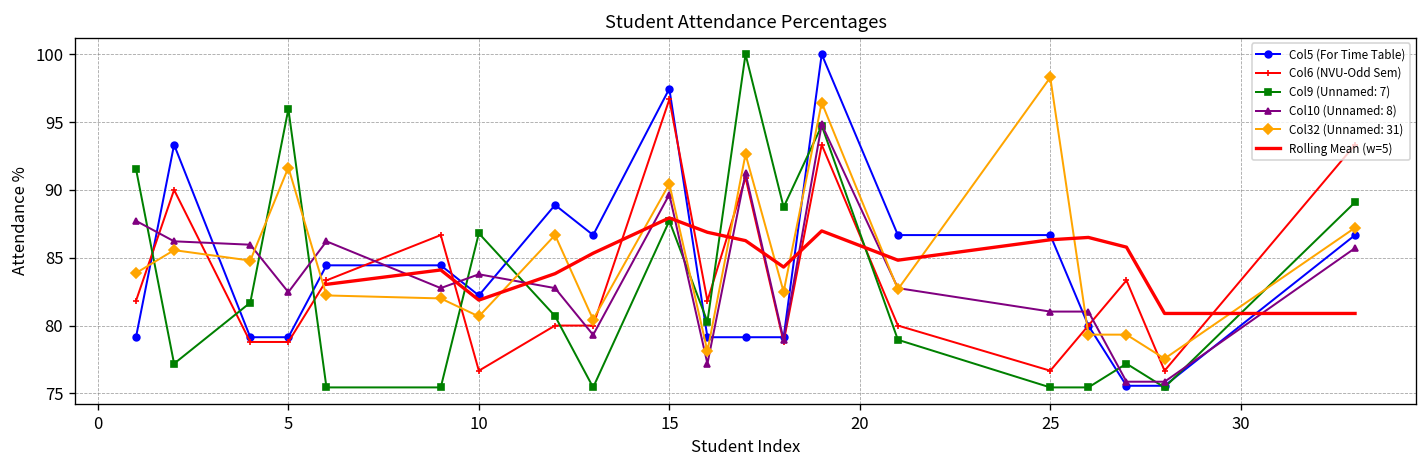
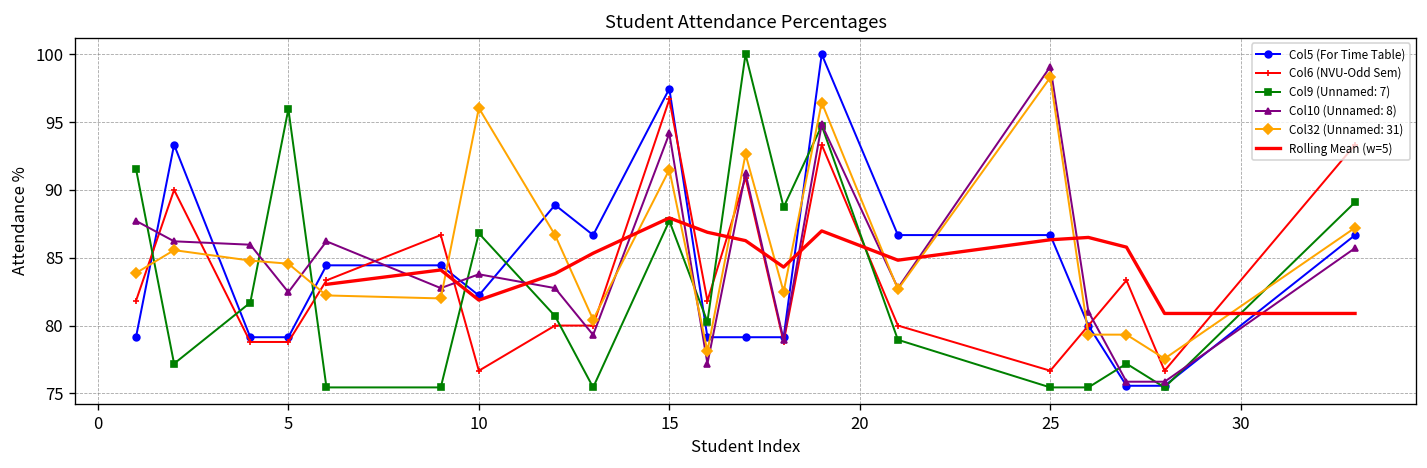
  {
    "Col5 (For Time Table)": {
      "5": 79.1,
      "10": 82.2,
      "15": 97.5,
      "25": 86.7
    },
    "Col9 (Unnamed: 7)": {
      "5": 96.0,
      "10": 86.8,
      "25": 75.4
    },
    "Col10 (Unnamed: 8)": {
      "5": 82.5,
      "10": 83.8,
-     "15": 89.7,
-     "25": 81.0
+     "15": 94.2,
+     "25": 99.1
    },
    "Col32 (Unnamed: 31)": {
-     "5": 91.7,
-     "10": 80.7,
-     "15": 90.4,
+     "5": 84.6,
+     "10": 96.0,
+     "15": 91.5,
      "25": 98.3
    }
  }
